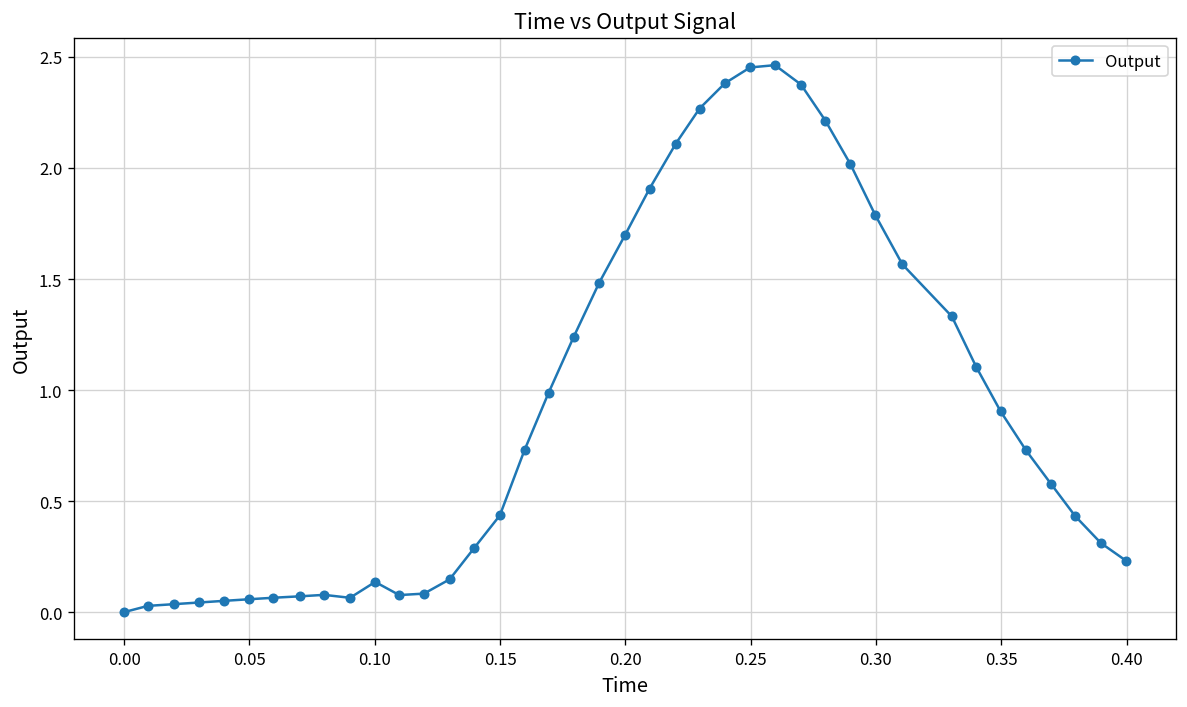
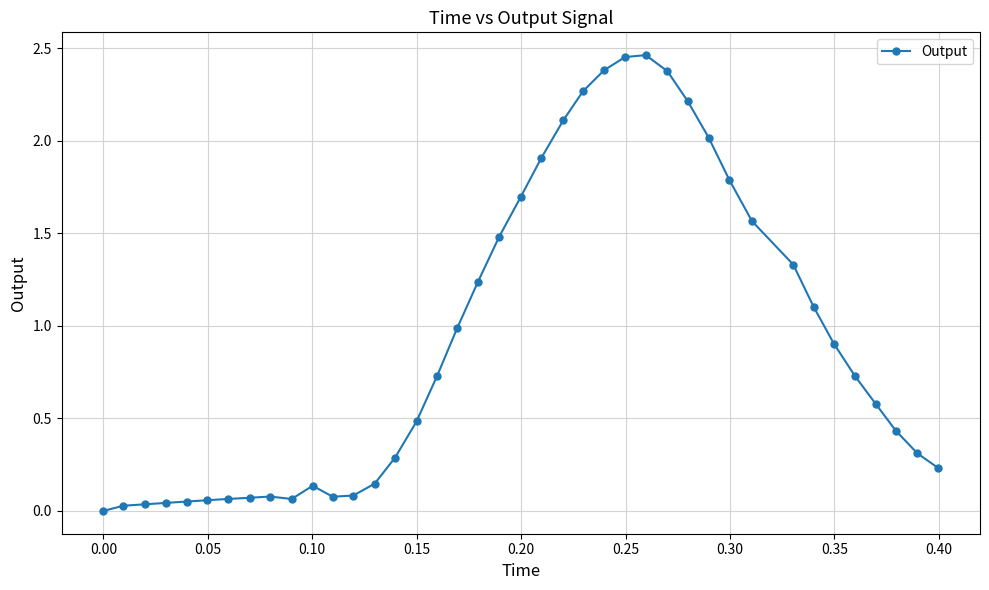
  {
    "0.00": 0.00,
    "0.10": 0.14,
-   "0.15": 0.44,
+   "0.15": 0.48,
    "0.20": 1.70
  }
